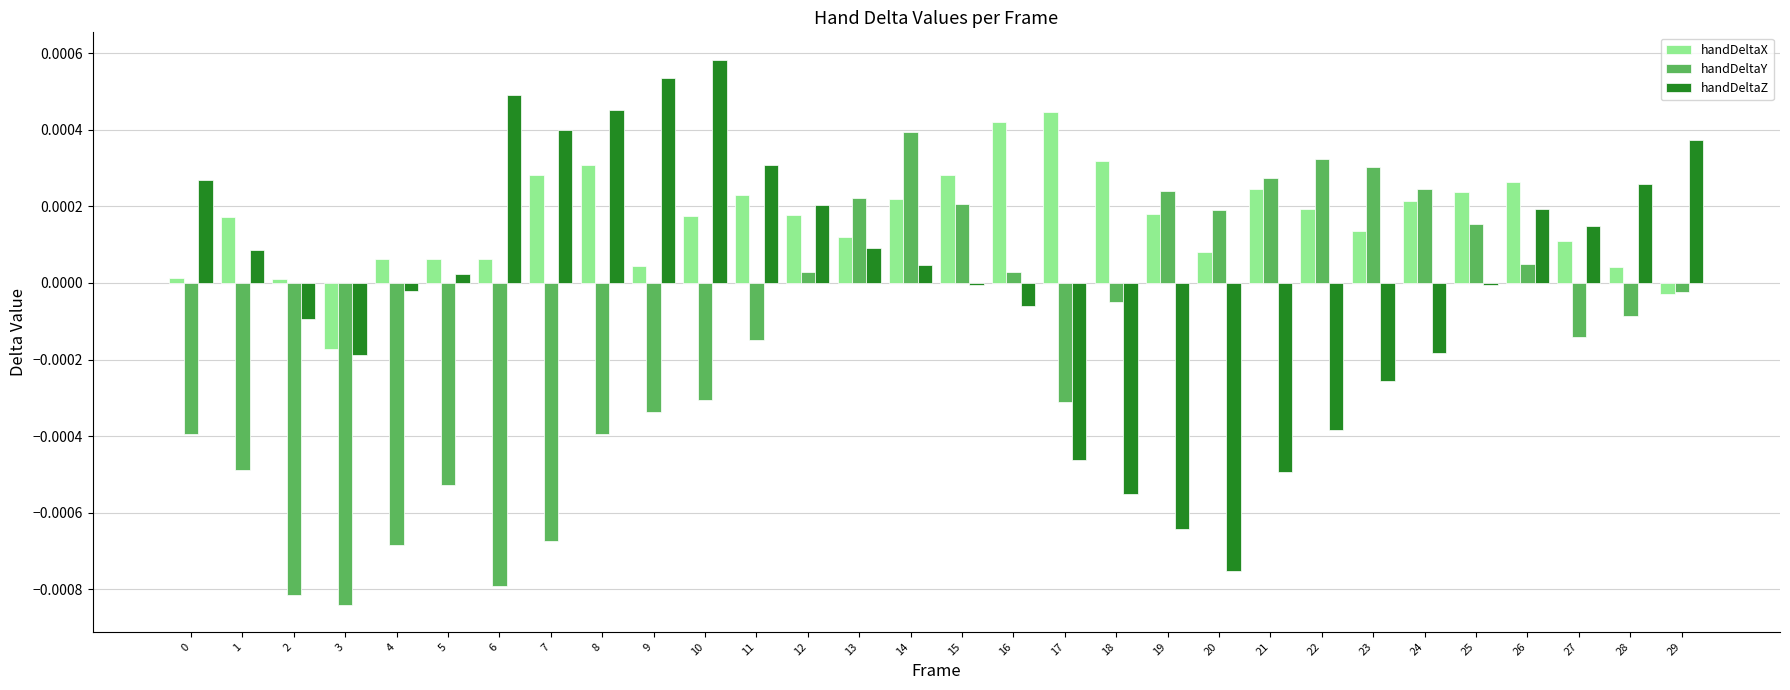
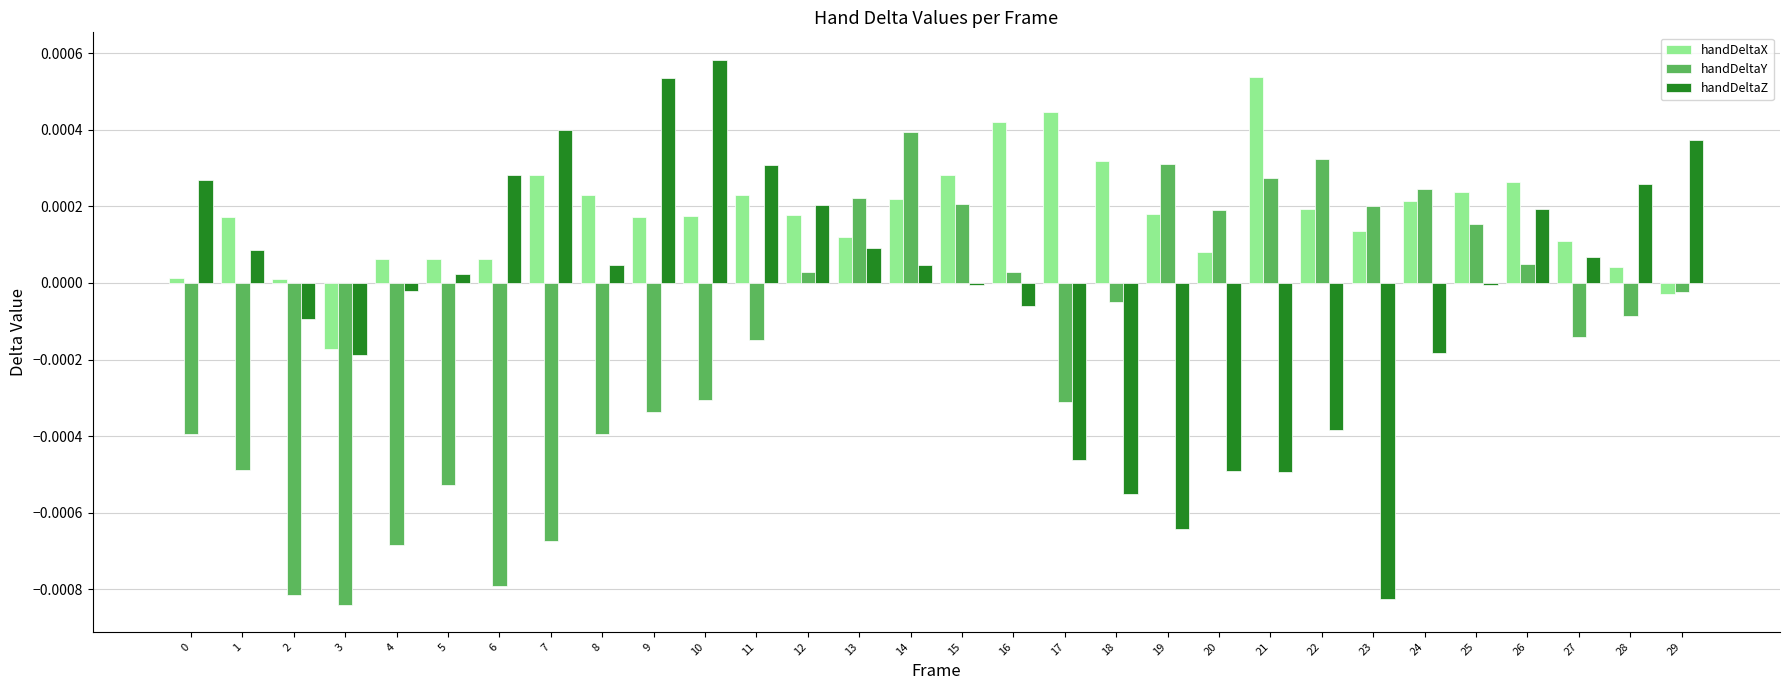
  {
    "handDeltaX": {
      "0": 0.00001,
      "1": 0.00017,
      "2": 0.00001,
      "3": -0.00017,
      "4": 0.00006,
      "5": 0.00006,
      "6": 0.00006,
      "7": 0.00028,
-     "8": 0.00031,
-     "9": 0.00005,
+     "8": 0.00023,
+     "9": 0.00017,
      "10": 0.00017,
      "11": 0.00023,
      "12": 0.00018,
      "13": 0.00012,
      "14": 0.00022,
      "15": 0.00028,
      "16": 0.00042,
      "17": 0.00045,
      "18": 0.00032,
      "19": 0.00018,
      "20": 0.00008,
-     "21": 0.00024,
+     "21": 0.00054,
      "22": 0.00019,
      "23": 0.00014,
      "24": 0.00021,
      "25": 0.00024,
      "26": 0.00026,
      "27": 0.00011,
      "28": 0.00004,
      "29": -0.00003
    },
    "handDeltaY": {
      "0": -0.00039,
      "1": -0.00049,
      "2": -0.00082,
      "3": -0.00084,
      "4": -0.00068,
      "5": -0.00053,
      "6": -0.00079,
      "7": -0.00067,
      "8": -0.00040,
      "9": -0.00034,
      "10": -0.00031,
      "11": -0.00015,
      "12": 0.00003,
      "13": 0.00022,
      "14": 0.00039,
      "15": 0.00021,
      "16": 0.00003,
      "17": -0.00031,
      "18": -0.00005,
-     "19": 0.00024,
+     "19": 0.00031,
      "20": 0.00019,
      "21": 0.00027,
      "22": 0.00033,
-     "23": 0.00030,
+     "23": 0.00020,
      "24": 0.00025,
      "25": 0.00015,
      "26": 0.00005,
      "27": -0.00014,
      "28": -0.00009,
      "29": -0.00002
    },
    "handDeltaZ": {
      "0": 0.00027,
      "1": 0.00009,
      "2": -0.00009,
      "3": -0.00019,
      "4": -0.00002,
      "5": 0.00002,
-     "6": 0.00049,
+     "6": 0.00028,
      "7": 0.00040,
-     "8": 0.00045,
+     "8": 0.00005,
      "9": 0.00054,
      "10": 0.00058,
      "11": 0.00031,
      "12": 0.00020,
      "13": 0.00009,
      "14": 0.00005,
      "16": -0.00006,
      "17": -0.00046,
      "18": -0.00055,
      "19": -0.00064,
-     "20": -0.00075,
+     "20": -0.00049,
      "21": -0.00049,
      "22": -0.00038,
-     "23": -0.00026,
+     "23": -0.00082,
      "24": -0.00018,
      "26": 0.00019,
-     "27": 0.00015,
+     "27": 0.00007,
      "28": 0.00026,
      "29": 0.00037
    }
  }
